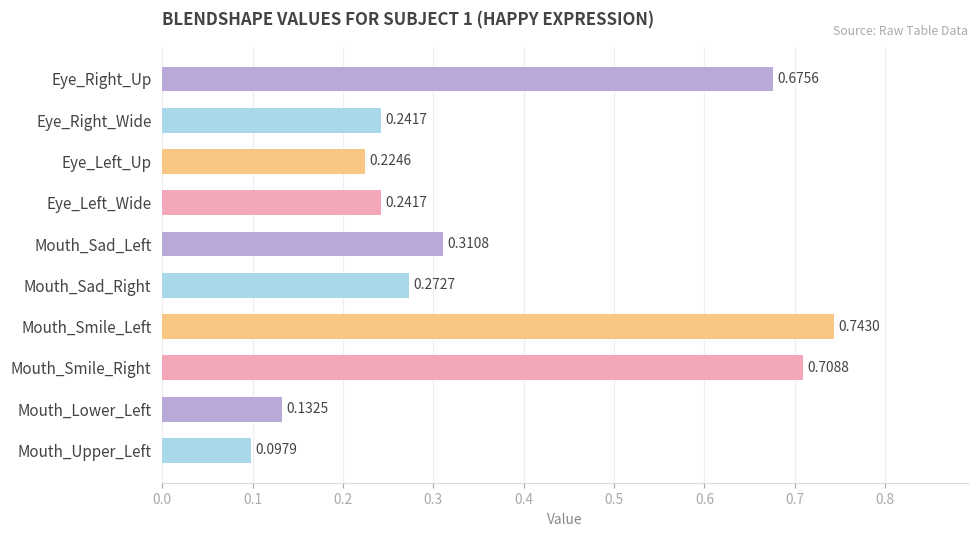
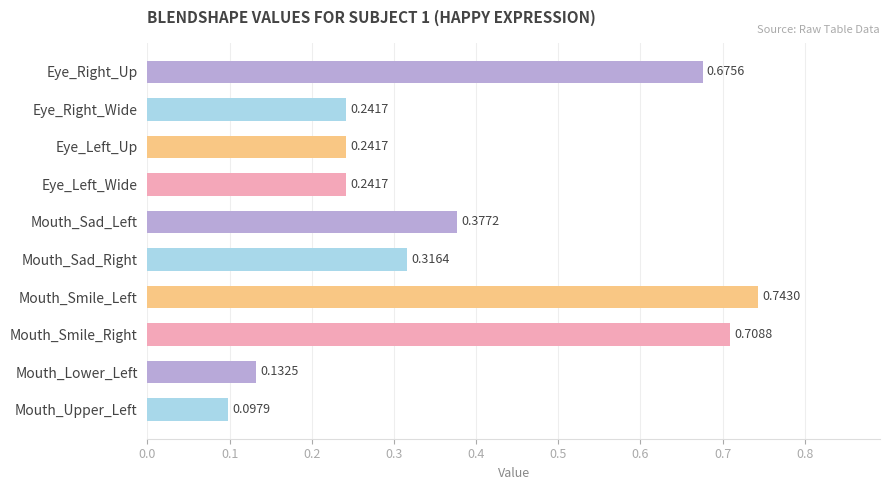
  {
    "Eye_Right_Up": 0.6756,
    "Eye_Right_Wide": 0.2417,
-   "Eye_Left_Up": 0.2246,
+   "Eye_Left_Up": 0.2417,
    "Eye_Left_Wide": 0.2417,
-   "Mouth_Sad_Left": 0.3108,
-   "Mouth_Sad_Right": 0.2727,
+   "Mouth_Sad_Left": 0.3772,
+   "Mouth_Sad_Right": 0.3164,
    "Mouth_Smile_Left": 0.7430,
    "Mouth_Smile_Right": 0.7088,
    "Mouth_Lower_Left": 0.1325,
    "Mouth_Upper_Left": 0.0979
  }
